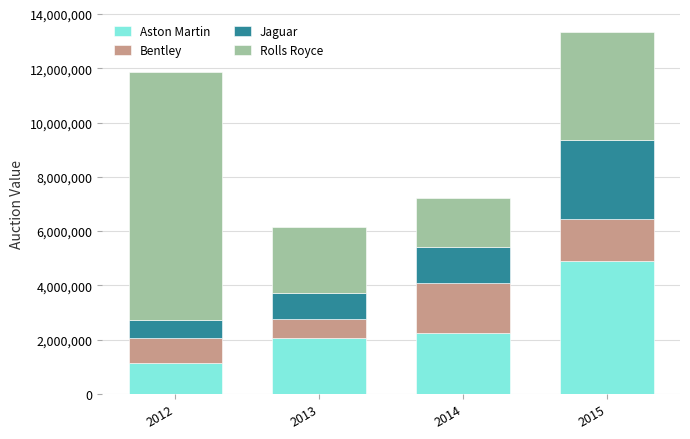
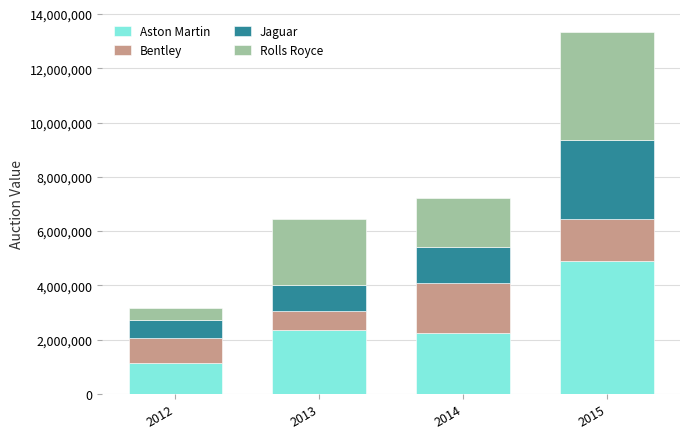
  {
    "Aston Martin": {
      "2012": "1,200,000",
-     "2013": "2,100,000",
+     "2013": "2,400,000",
      "2014": "2,300,000",
      "2015": "4,900,000"
    },
    "Bentley": {
      "2012": "900,000",
      "2013": "700,000",
      "2014": "1,800,000",
      "2015": "1,500,000"
    },
    "Jaguar": {
      "2012": "600,000",
      "2013": "1,000,000",
      "2014": "1,400,000",
      "2015": "2,900,000"
    },
    "Rolls Royce": {
-     "2012": "9,200,000",
+     "2012": "500,000",
      "2013": "2,400,000",
      "2014": "1,800,000",
      "2015": "4,000,000"
    }
  }
